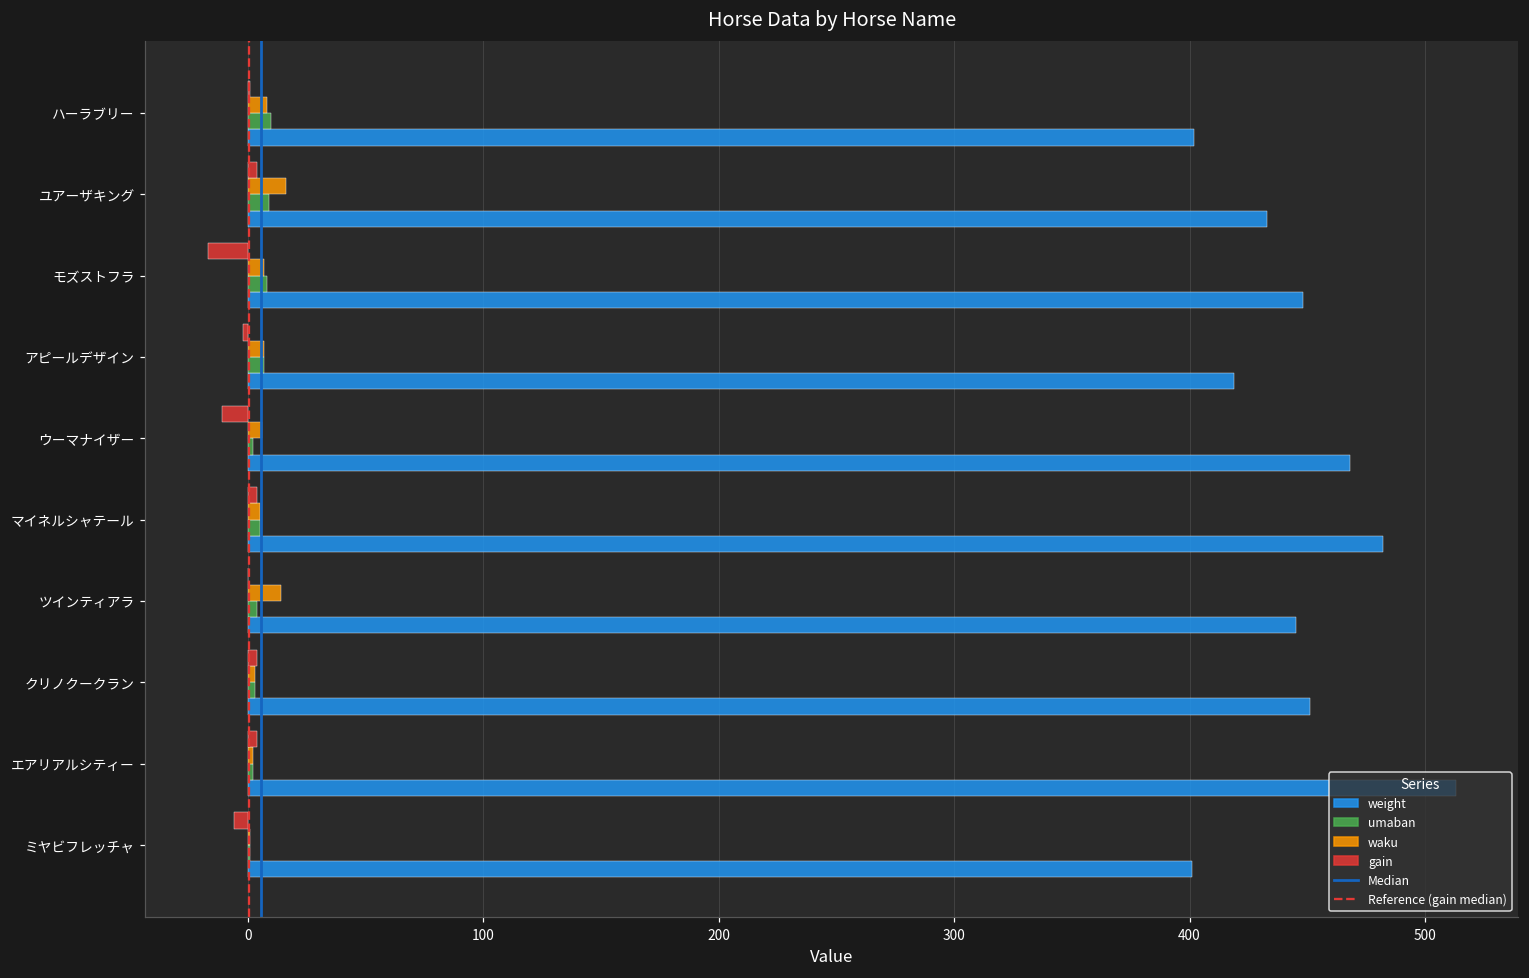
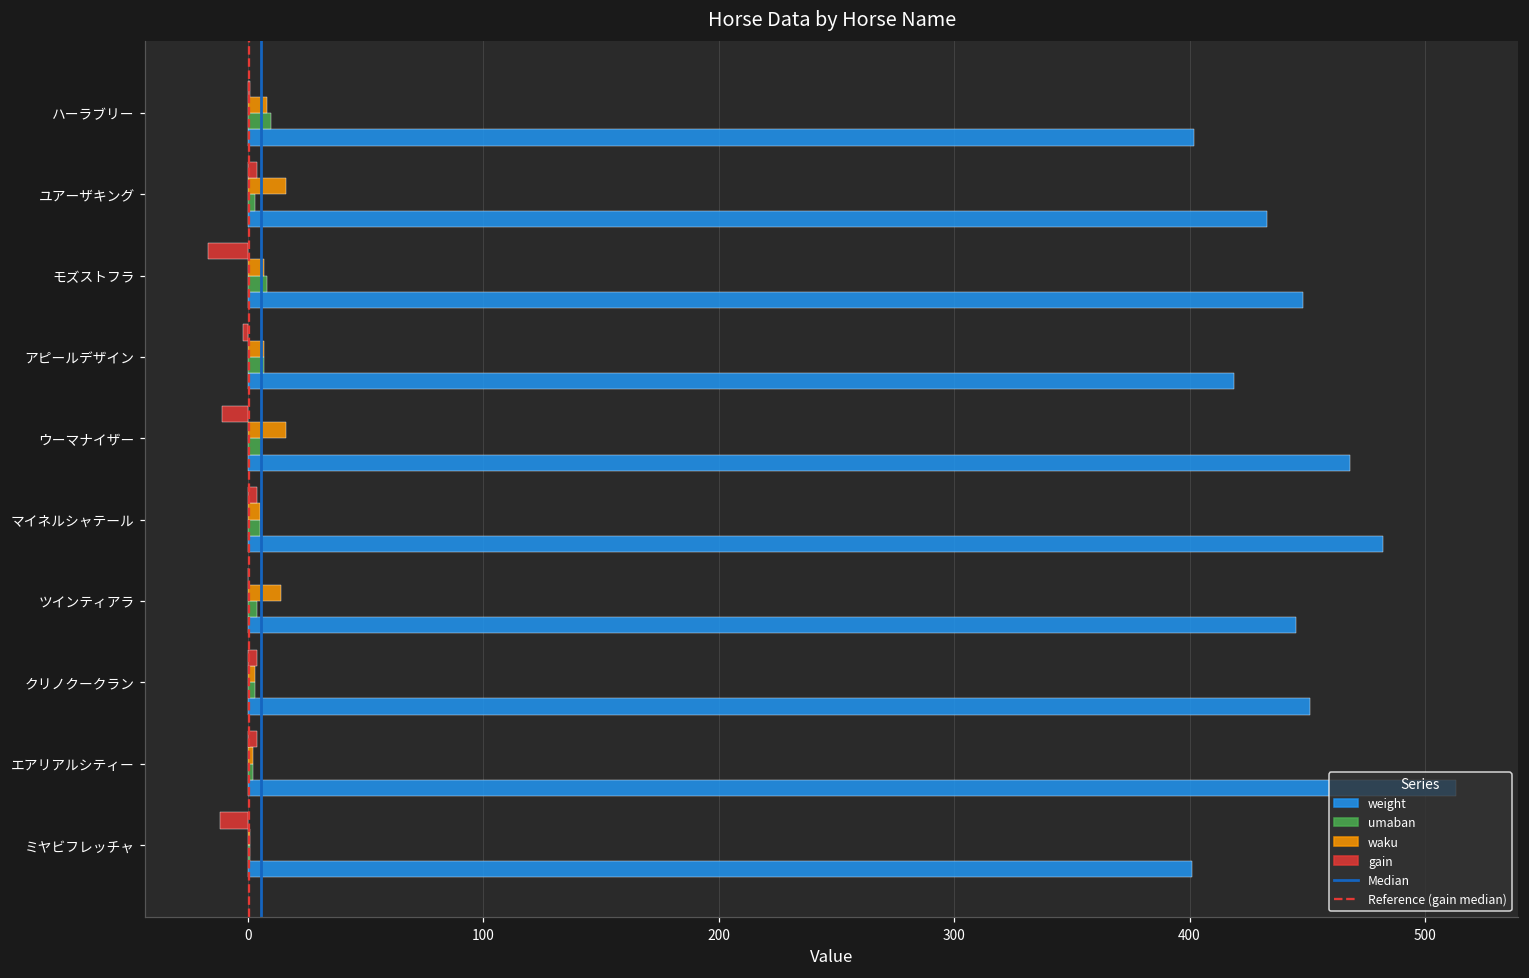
  {
    "weight": {
      "ハーラブリー": 402,
      "ユアーザキング": 433,
      "モズストフラ": 448,
      "アピールデザイン": 419,
      "ウーマナイザー": 468,
      "マイネルシャテール": 482,
      "ツインティアラ": 445,
      "クリノクークラン": 451,
      "ミヤビフレッチャ": 401
    },
    "umaban": {
      "ハーラブリー": 10,
-     "ユアーザキング": 9,
+     "ユアーザキング": 3,
      "モズストフラ": 8,
      "アピールデザイン": 7,
-     "ウーマナイザー": 2,
+     "ウーマナイザー": 6,
      "マイネルシャテール": 5,
      "ツインティアラ": 4,
      "クリノクークラン": 3,
      "エアリアルシティー": 2
    },
    "waku": {
      "ハーラブリー": 8,
      "ユアーザキング": 16,
      "モズストフラ": 7,
      "アピールデザイン": 7,
-     "ウーマナイザー": 6,
+     "ウーマナイザー": 16,
      "マイネルシャテール": 5,
      "ツインティアラ": 14,
      "クリノクークラン": 3,
      "エアリアルシティー": 2
    },
    "gain": {
      "ユアーザキング": 4,
      "モズストフラ": -17,
      "アピールデザイン": -2,
      "ウーマナイザー": -11,
      "マイネルシャテール": 4,
      "ツインティアラ": 0,
      "クリノクークラン": 4,
      "エアリアルシティー": 4,
-     "ミヤビフレッチャ": -6
+     "ミヤビフレッチャ": -12
    }
  }
